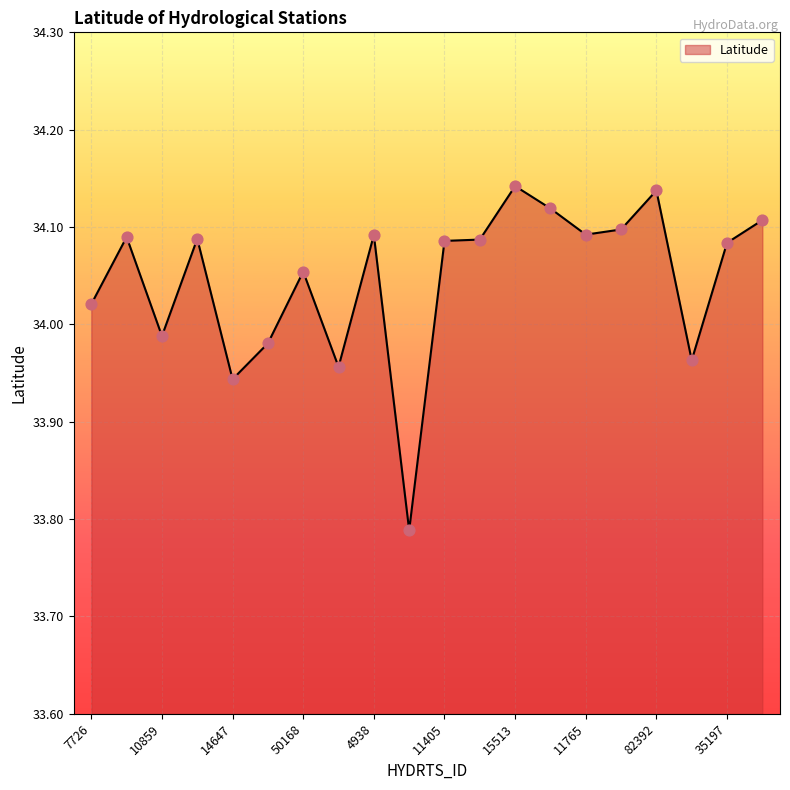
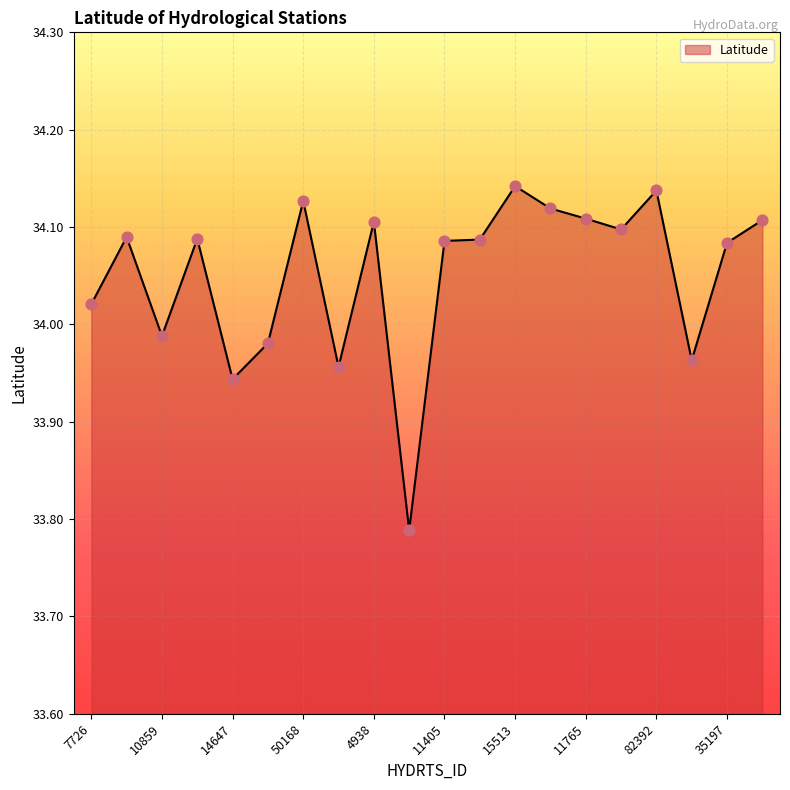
  {
    "7726": 34.02,
    "10859": 33.99,
    "14647": 33.94,
-   "50168": 34.05,
-   "4938": 34.09,
+   "50168": 34.13,
+   "4938": 34.11,
    "11405": 34.09,
    "15513": 34.14,
-   "11765": 34.09,
+   "11765": 34.11,
    "82392": 34.14,
    "35197": 34.08
  }
